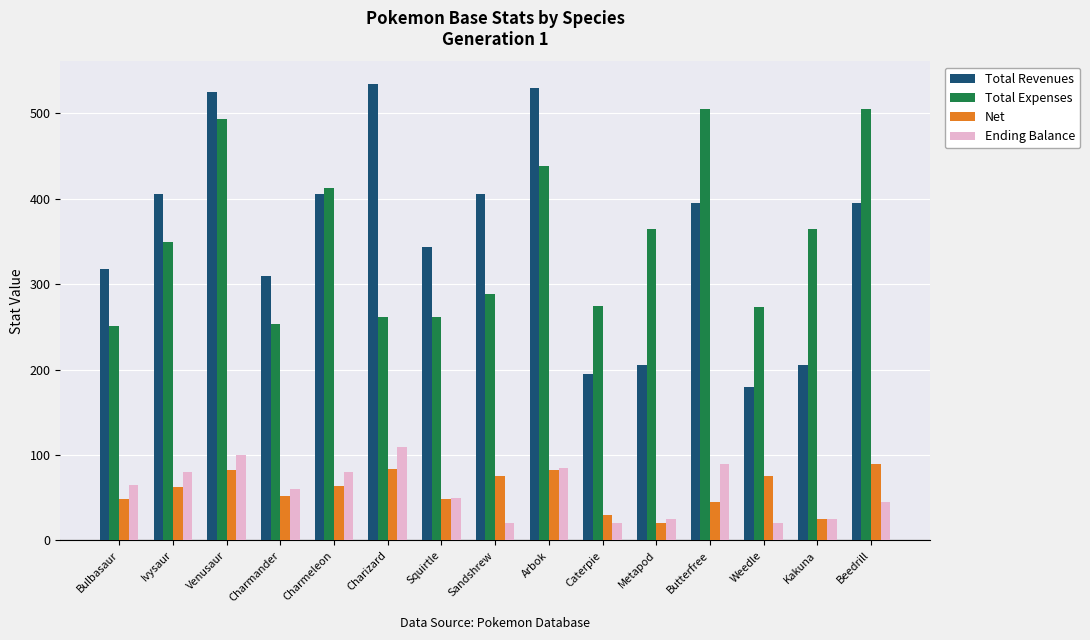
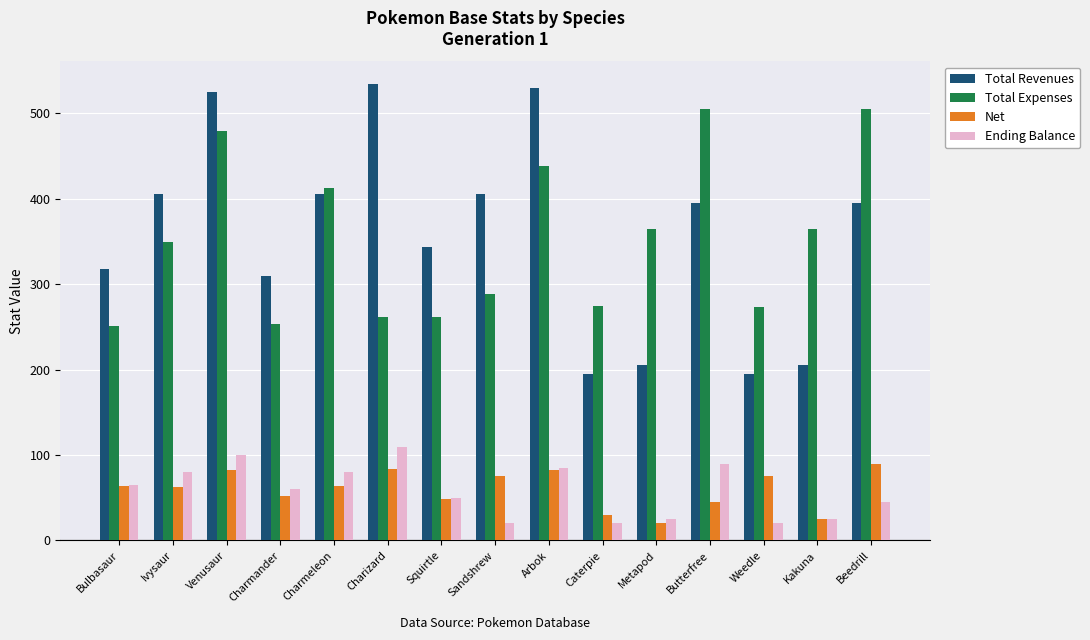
  {
    "Total Revenues": {
      "Bulbasaur": 320,
      "Ivysaur": 410,
      "Venusaur": 530,
      "Charmander": 310,
      "Charmeleon": 410,
      "Charizard": 530,
      "Squirtle": 340,
      "Sandshrew": 410,
      "Arbok": 530,
      "Caterpie": 200,
      "Metapod": 210,
      "Butterfree": 400,
-     "Weedle": 180,
+     "Weedle": 200,
      "Kakuna": 210,
      "Beedrill": 400
    },
    "Total Expenses": {
      "Bulbasaur": 250,
      "Ivysaur": 350,
-     "Venusaur": 490,
+     "Venusaur": 480,
      "Charmander": 250,
      "Charmeleon": 410,
      "Charizard": 260,
      "Squirtle": 260,
      "Sandshrew": 290,
      "Arbok": 440,
      "Caterpie": 280,
      "Metapod": 370,
      "Butterfree": 510,
      "Weedle": 270,
      "Kakuna": 370,
      "Beedrill": 510
    },
    "Net": {
-     "Bulbasaur": 50,
+     "Bulbasaur": 60,
      "Ivysaur": 60,
      "Venusaur": 80,
      "Charmander": 50,
      "Charmeleon": 60,
      "Charizard": 80,
      "Squirtle": 50,
      "Sandshrew": 80,
      "Arbok": 80,
      "Caterpie": 30,
      "Metapod": 20,
      "Butterfree": 50,
      "Weedle": 80,
      "Kakuna": 30,
      "Beedrill": 90
    },
    "Ending Balance": {
      "Bulbasaur": 70,
      "Ivysaur": 80,
      "Venusaur": 100,
      "Charmander": 60,
      "Charmeleon": 80,
      "Charizard": 110,
      "Squirtle": 50,
      "Sandshrew": 20,
      "Arbok": 90,
      "Caterpie": 20,
      "Metapod": 30,
      "Butterfree": 90,
      "Weedle": 20,
      "Kakuna": 30,
      "Beedrill": 50
    }
  }
